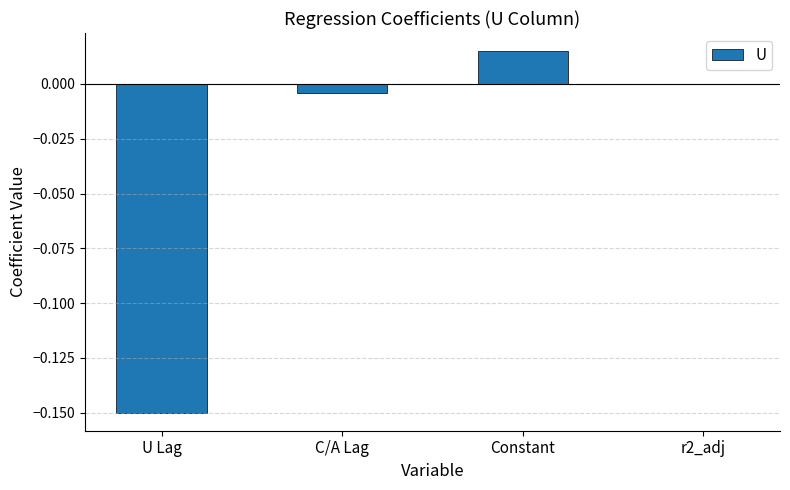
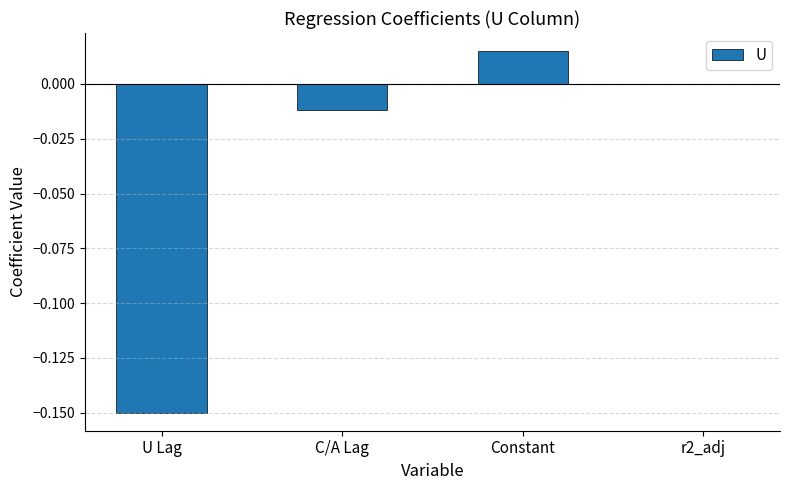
  {
    "U Lag": -0.150,
-   "C/A Lag": -0.004,
+   "C/A Lag": -0.012,
    "Constant": 0.015,
    "r2_adj": 0.000
  }
